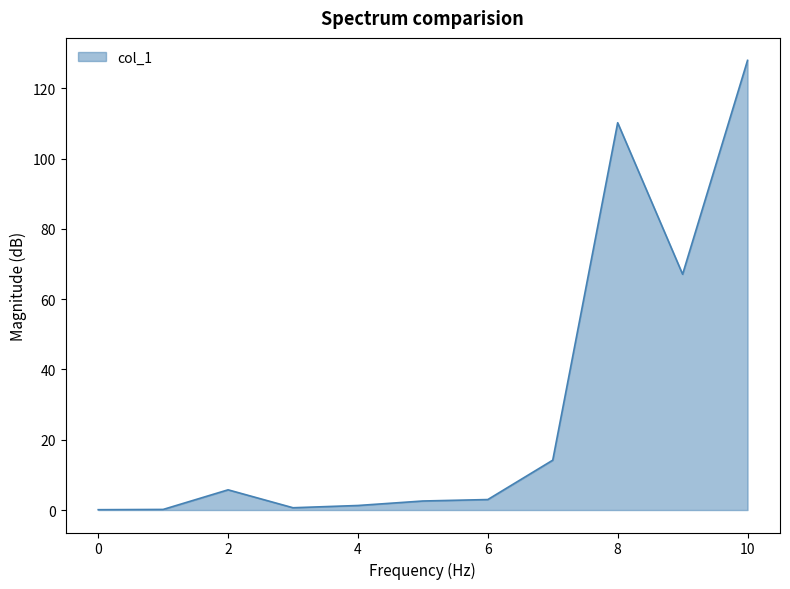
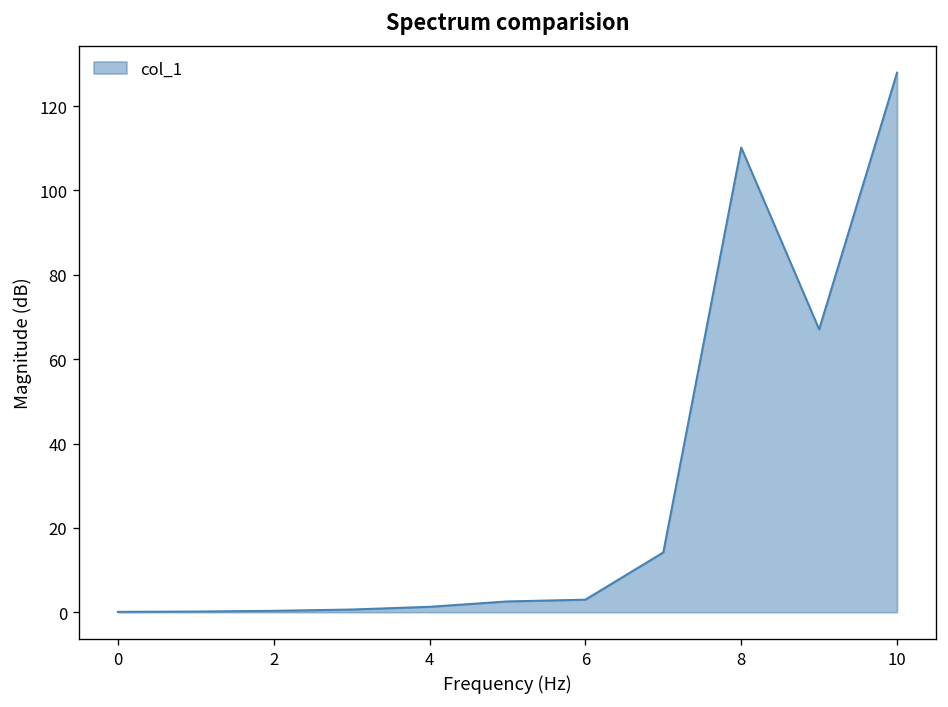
  {
    "0": 0,
-   "2": 6,
+   "2": 0,
    "4": 1,
    "6": 3,
    "8": 110,
    "10": 128
  }
